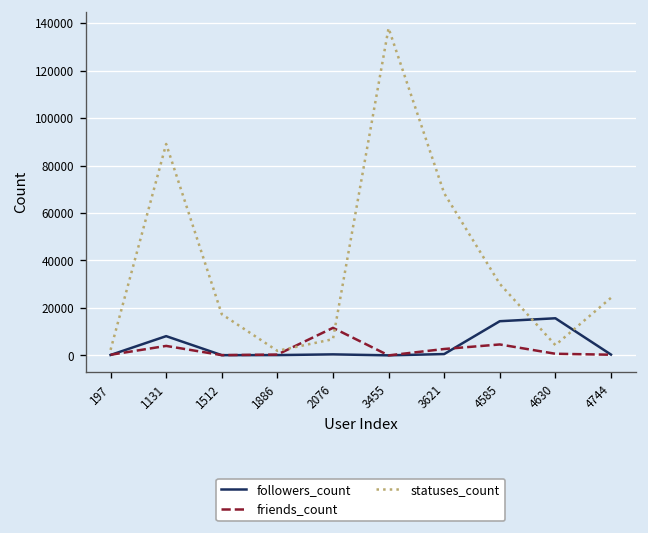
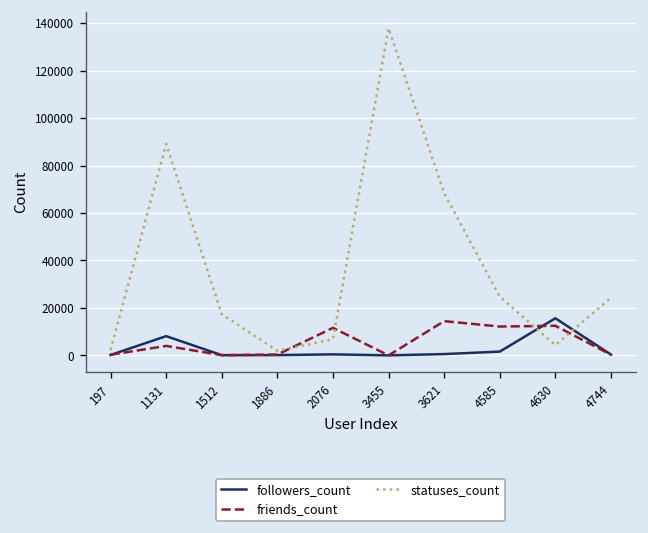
  {
    "followers_count": {
      "1131": 8000,
      "2076": 0,
      "3621": 1000,
-     "4585": 14000,
+     "4585": 2000,
      "4630": 16000
    },
    "friends_count": {
      "1131": 4000,
      "2076": 12000,
-     "3621": 3000,
-     "4585": 5000,
-     "4630": 1000
+     "3621": 14000,
+     "4585": 12000,
+     "4630": 12000
    },
    "statuses_count": {
      "197": 2000,
      "1131": 89000,
      "1512": 17000,
      "1886": 2000,
      "2076": 7000,
      "3455": 138000,
      "3621": 68000,
-     "4585": 30000,
+     "4585": 25000,
      "4630": 4000,
      "4744": 24000
    }
  }
